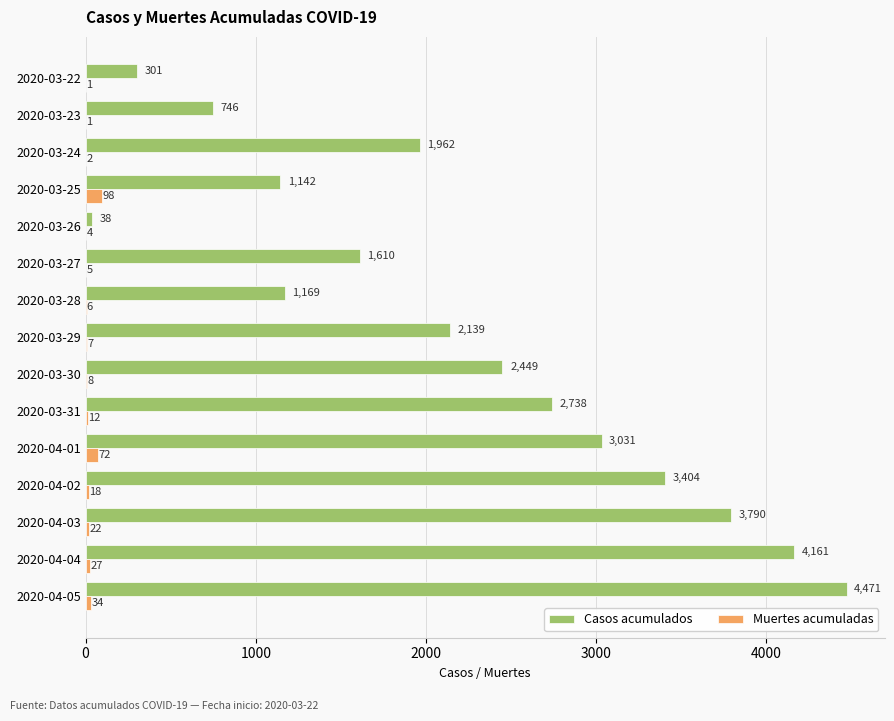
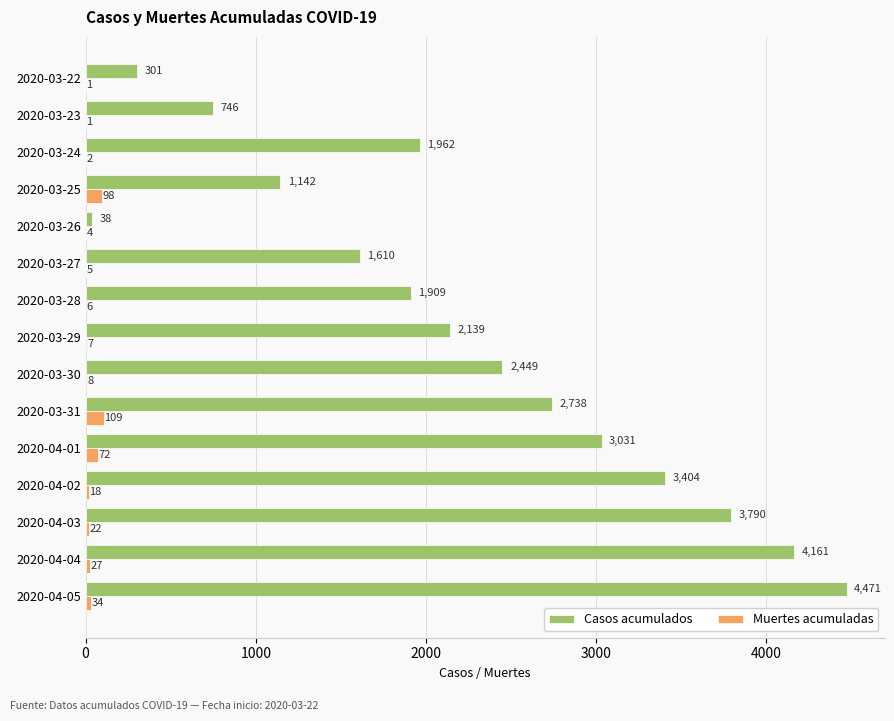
  {
    "Casos acumulados": {
      "2020-03-22": "301",
      "2020-03-23": "746",
      "2020-03-24": "1,962",
      "2020-03-25": "1,142",
      "2020-03-26": "38",
      "2020-03-27": "1,610",
-     "2020-03-28": "1,169",
+     "2020-03-28": "1,909",
      "2020-03-29": "2,139",
      "2020-03-30": "2,449",
      "2020-03-31": "2,738",
      "2020-04-01": "3,031",
      "2020-04-02": "3,404",
      "2020-04-03": "3,790",
      "2020-04-04": "4,161",
      "2020-04-05": "4,471"
    },
    "Muertes acumuladas": {
      "2020-03-22": "1",
      "2020-03-23": "1",
      "2020-03-24": "2",
      "2020-03-25": "98",
      "2020-03-26": "4",
      "2020-03-27": "5",
      "2020-03-28": "6",
      "2020-03-29": "7",
      "2020-03-30": "8",
-     "2020-03-31": "12",
+     "2020-03-31": "109",
      "2020-04-01": "72",
      "2020-04-02": "18",
      "2020-04-03": "22",
      "2020-04-04": "27",
      "2020-04-05": "34"
    }
  }
